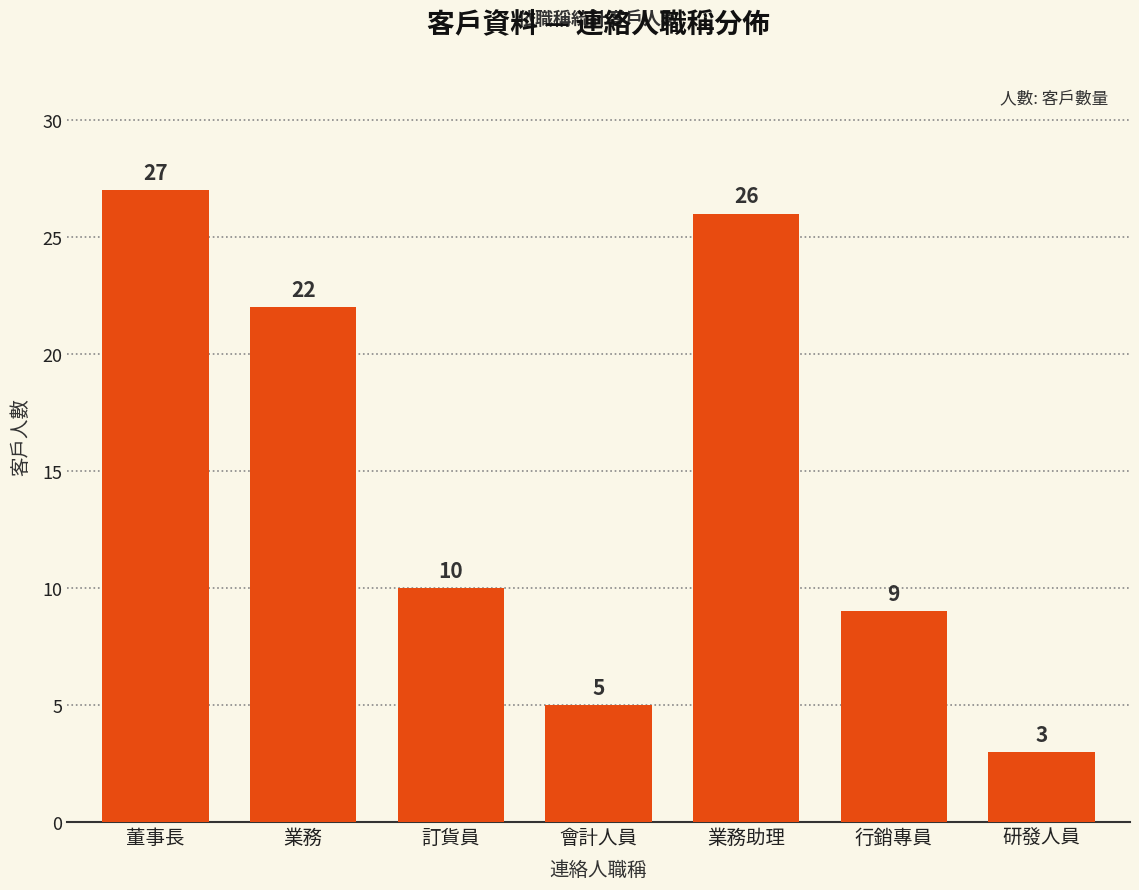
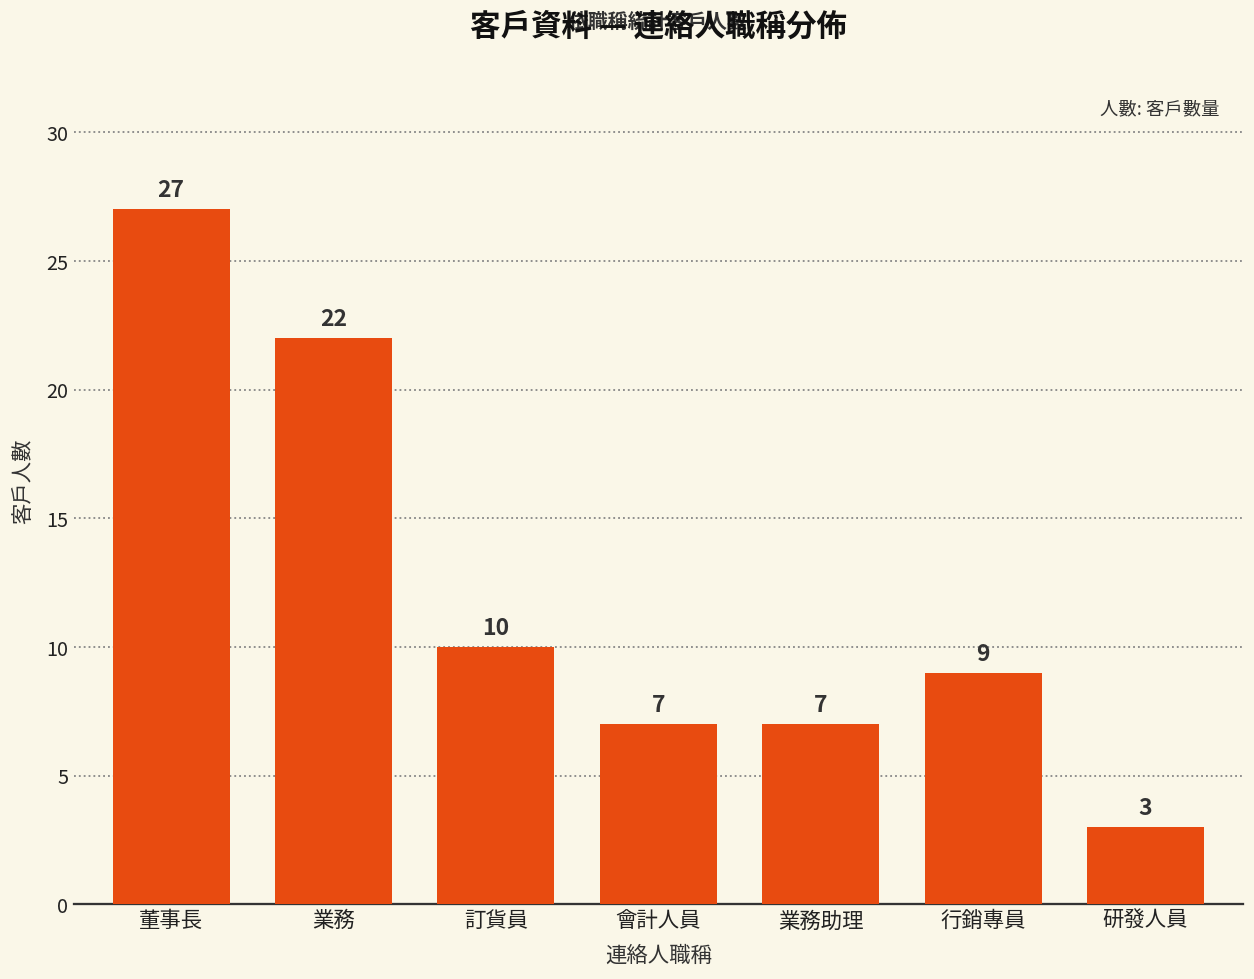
  {
    "董事長": 27,
    "業務": 22,
    "訂貨員": 10,
-   "會計人員": 5,
-   "業務助理": 26,
+   "會計人員": 7,
+   "業務助理": 7,
    "行銷專員": 9,
    "研發人員": 3
  }
